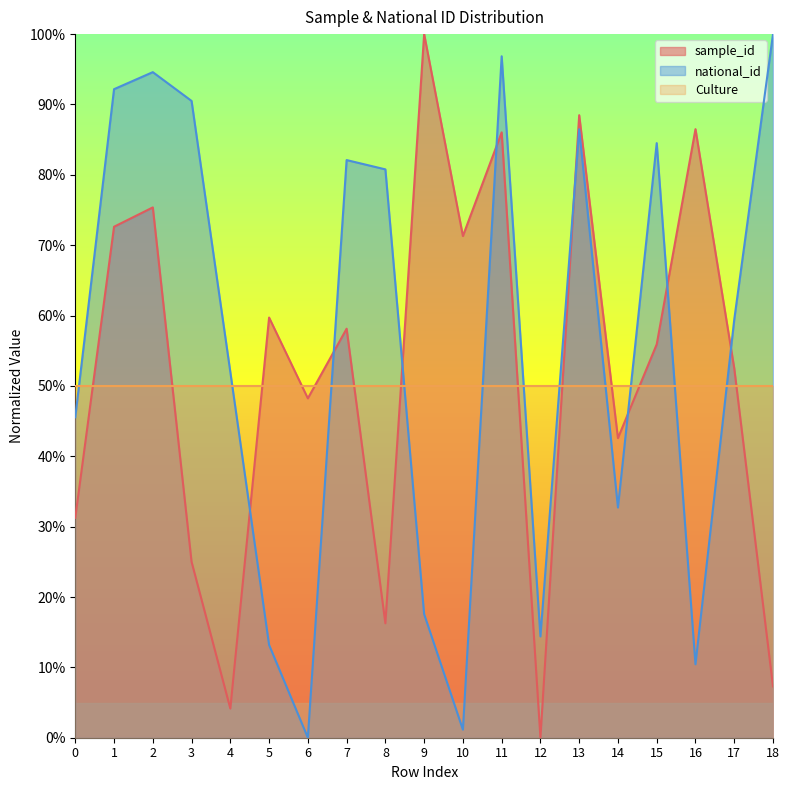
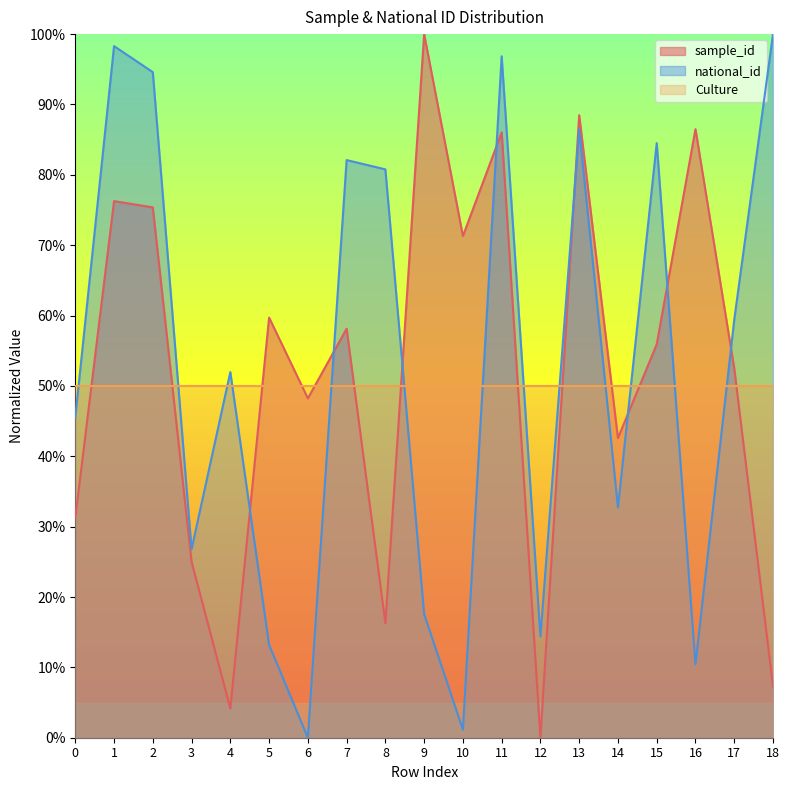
  {
    "sample_id": {
      "0": "31%",
-     "1": "73%",
+     "1": "76%",
      "2": "75%",
      "3": "25%",
      "5": "60%",
      "6": "48%",
      "7": "58%",
      "8": "16%",
      "9": "100%",
      "10": "71%",
      "11": "86%",
      "13": "88%",
      "14": "43%",
      "15": "56%",
      "16": "86%",
      "17": "53%",
      "18": "7%"
    },
    "national_id": {
      "0": "46%",
-     "1": "92%",
+     "1": "98%",
      "2": "95%",
-     "3": "91%",
+     "3": "27%",
      "4": "52%",
      "5": "13%",
      "7": "82%",
      "8": "81%",
      "9": "18%",
      "11": "97%",
      "12": "14%",
      "13": "86%",
      "14": "33%",
      "15": "85%",
      "16": "10%",
      "17": "59%",
      "18": "100%"
    },
    "Culture": {
      "0": "50%",
      "1": "50%",
      "2": "50%",
      "3": "50%",
      "4": "50%",
      "5": "50%",
      "6": "50%",
      "7": "50%",
      "8": "50%",
      "9": "50%",
      "10": "50%",
      "11": "50%",
      "12": "50%",
      "13": "50%",
      "14": "50%",
      "15": "50%",
      "16": "50%",
      "17": "50%",
      "18": "50%"
    }
  }
